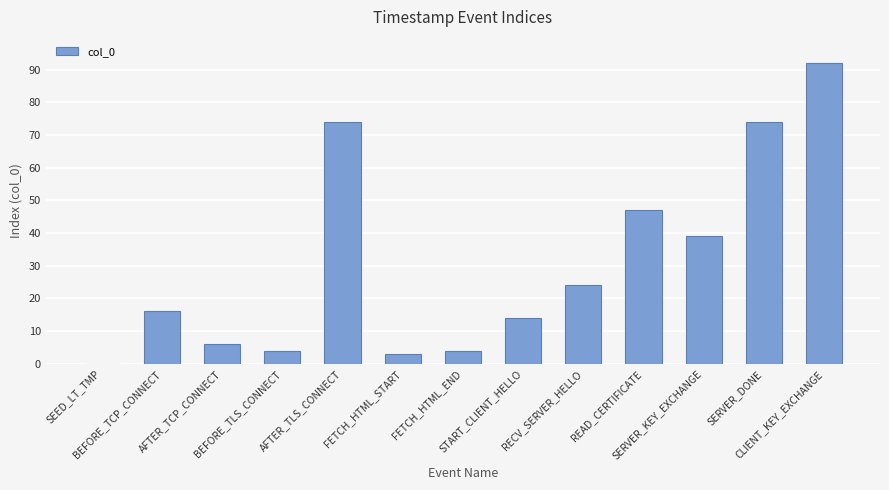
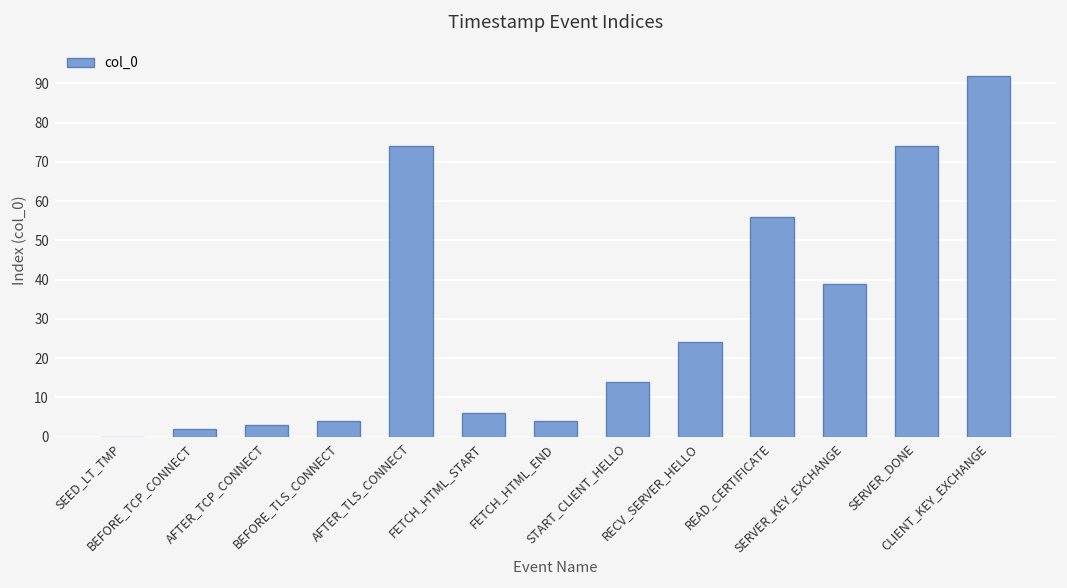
  {
    "SEED_LT_TMP": 0,
-   "BEFORE_TCP_CONNECT": 16,
-   "AFTER_TCP_CONNECT": 6,
+   "BEFORE_TCP_CONNECT": 2,
+   "AFTER_TCP_CONNECT": 3,
    "BEFORE_TLS_CONNECT": 4,
    "AFTER_TLS_CONNECT": 74,
-   "FETCH_HTML_START": 3,
+   "FETCH_HTML_START": 6,
    "FETCH_HTML_END": 4,
    "START_CLIENT_HELLO": 14,
    "RECV_SERVER_HELLO": 24,
-   "READ_CERTIFICATE": 47,
+   "READ_CERTIFICATE": 56,
    "SERVER_KEY_EXCHANGE": 39,
    "SERVER_DONE": 74,
    "CLIENT_KEY_EXCHANGE": 92
  }
